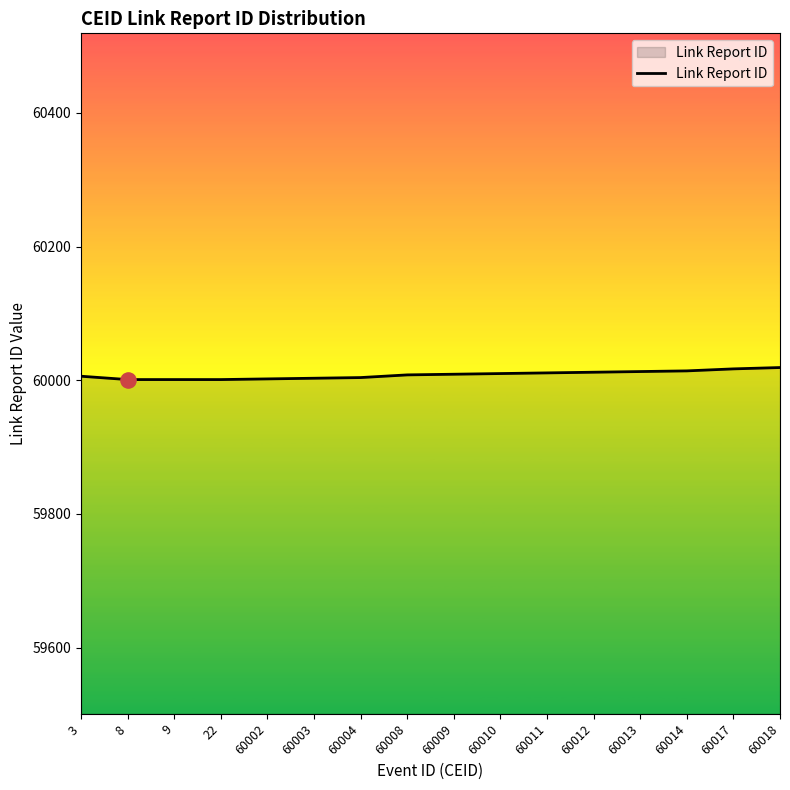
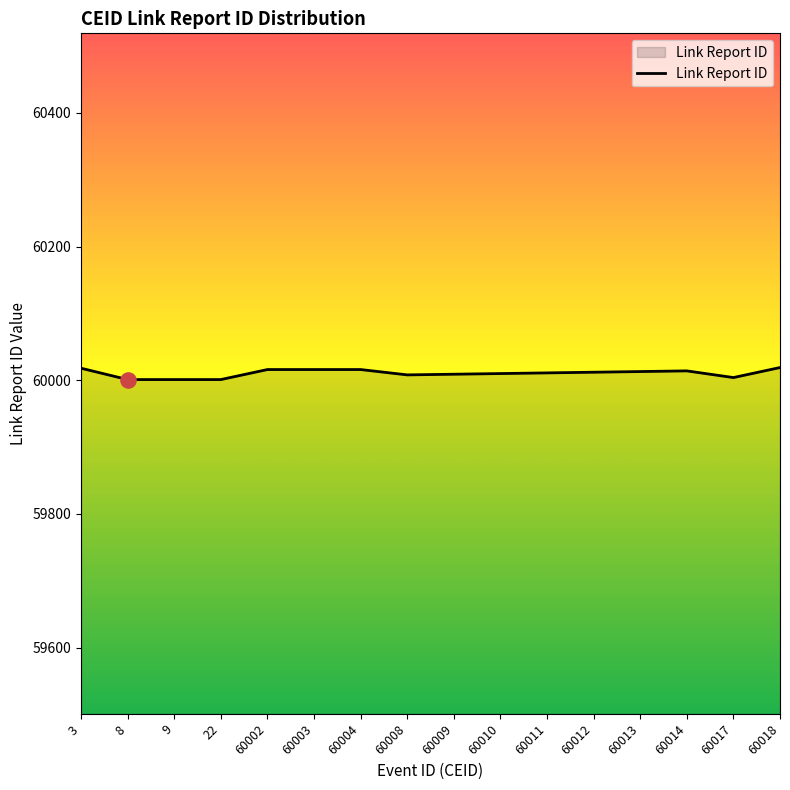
  {
    "Link Report ID": {
-     "3": 60010,
+     "3": 60020,
      "9": 60000,
      "22": 60000,
-     "60002": 60000,
-     "60003": 60000,
-     "60004": 60000,
+     "60002": 60020,
+     "60003": 60020,
+     "60004": 60020,
      "60008": 60010,
      "60009": 60010,
      "60010": 60010,
      "60011": 60010,
      "60012": 60010,
      "60013": 60010,
      "60014": 60010,
-     "60017": 60020,
+     "60017": 60000,
      "60018": 60020
    }
  }
